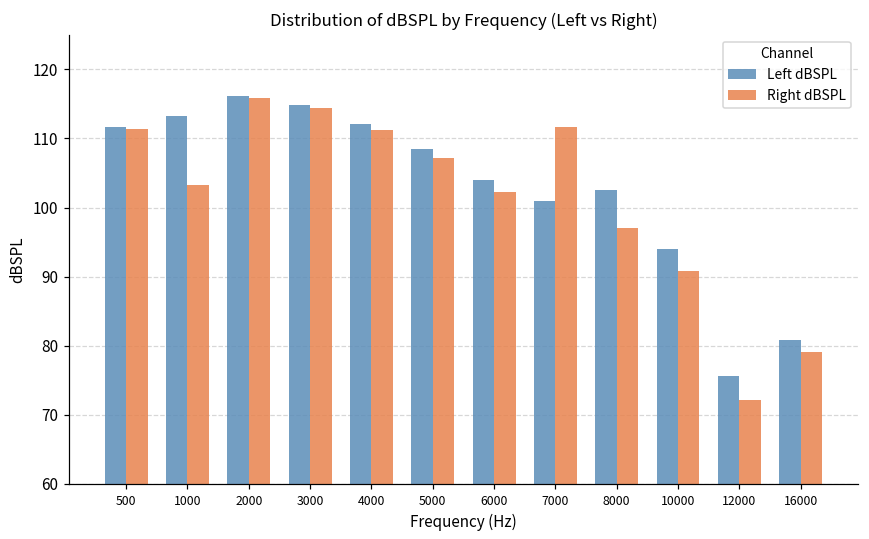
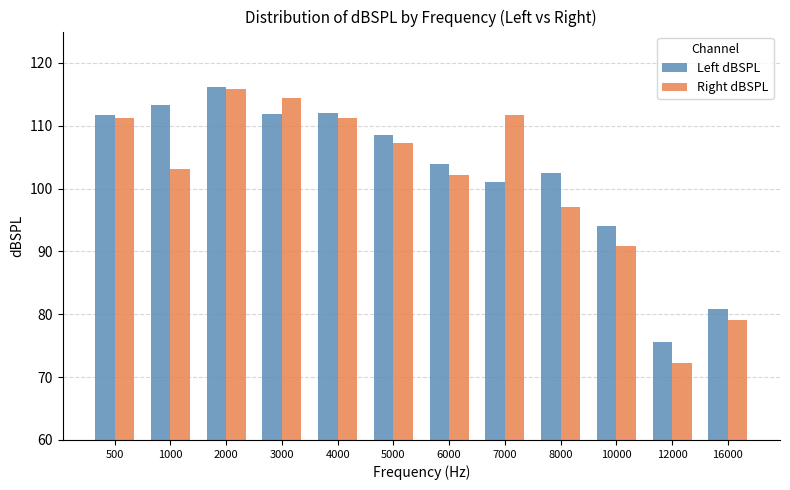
  {
    "Left dBSPL": {
      "500": 112,
      "1000": 113,
      "2000": 116,
-     "3000": 115,
+     "3000": 112,
      "4000": 112,
      "5000": 109,
      "6000": 104,
      "7000": 101,
      "8000": 103,
      "10000": 94,
      "12000": 76,
      "16000": 81
    },
    "Right dBSPL": {
      "500": 111,
      "1000": 103,
      "2000": 116,
      "3000": 114,
      "4000": 111,
      "5000": 107,
      "6000": 102,
      "7000": 112,
      "8000": 97,
      "10000": 91,
      "12000": 72,
      "16000": 79
    }
  }
